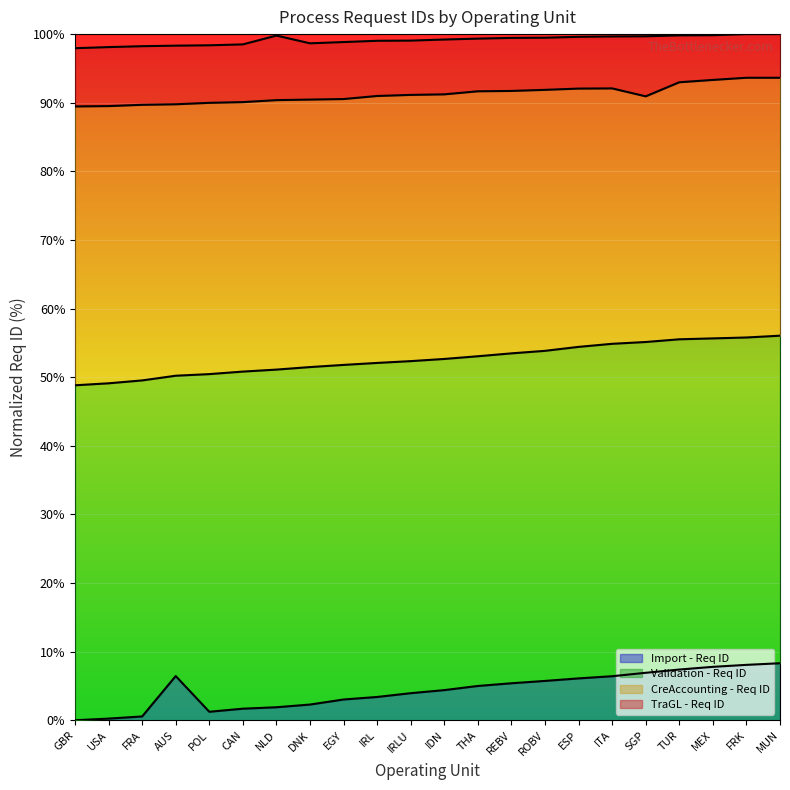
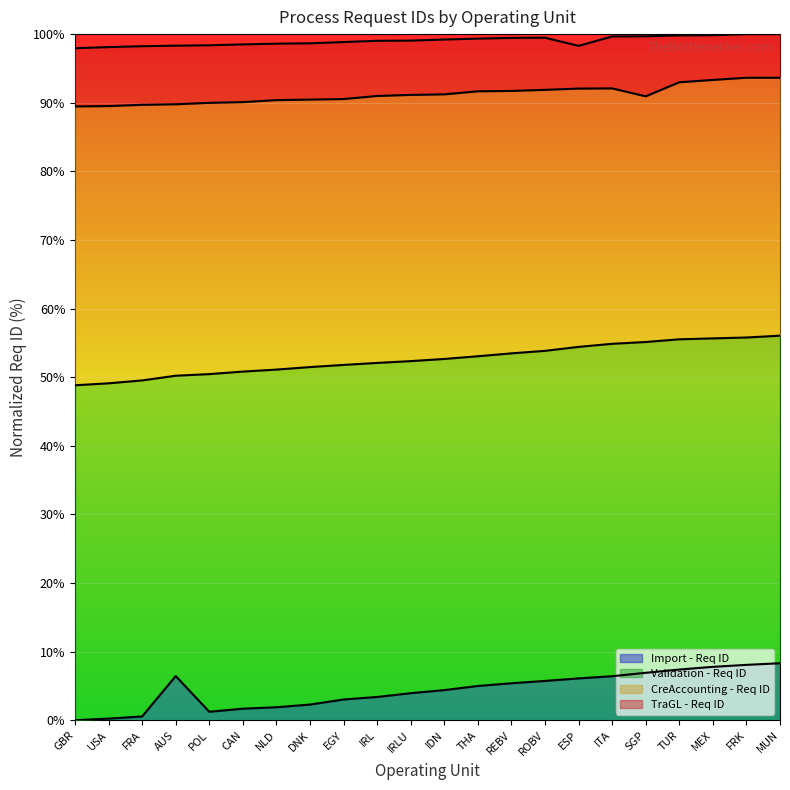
  {
    "Import - Req ID": {
      "GBR": "0%",
      "USA": "0%",
      "FRA": "1%",
      "AUS": "6%",
      "POL": "1%",
      "CAN": "2%",
      "NLD": "2%",
      "DNK": "2%",
      "EGY": "3%",
      "IRL": "3%",
      "IRLU": "4%",
      "IDN": "4%",
      "THA": "5%",
      "REBV": "5%",
      "ROBV": "6%",
      "ESP": "6%",
      "ITA": "6%",
      "MUN": "8%"
    },
    "Validation - Req ID": {
      "GBR": "49%",
      "USA": "49%",
      "FRA": "50%",
      "AUS": "50%",
      "POL": "50%",
      "CAN": "51%",
      "NLD": "51%",
      "DNK": "51%",
      "EGY": "52%",
      "IRL": "52%",
      "IRLU": "52%",
      "IDN": "53%",
      "THA": "53%",
      "REBV": "53%",
      "ROBV": "54%",
      "ESP": "54%",
      "ITA": "55%",
      "SGP": "55%",
      "TUR": "56%",
      "MEX": "56%",
      "FRK": "56%",
      "MUN": "56%"
    },
    "CreAccounting - Req ID": {
      "GBR": "89%",
      "USA": "90%",
      "FRA": "90%",
      "AUS": "90%",
      "POL": "90%",
      "CAN": "90%",
      "NLD": "90%",
      "DNK": "90%",
      "EGY": "91%",
      "IRL": "91%",
      "IRLU": "91%",
      "IDN": "91%",
      "THA": "92%",
      "REBV": "92%",
      "ROBV": "92%",
      "ESP": "92%",
      "ITA": "92%",
      "SGP": "91%",
      "TUR": "93%",
      "MEX": "93%",
      "FRK": "94%",
      "MUN": "94%"
    },
    "TraGL - Req ID": {
      "GBR": "98%",
      "USA": "98%",
      "FRA": "98%",
      "AUS": "98%",
      "POL": "98%",
      "CAN": "99%",
-     "NLD": "100%",
+     "NLD": "99%",
      "DNK": "99%",
      "EGY": "99%",
      "IRL": "99%",
      "IRLU": "99%",
      "IDN": "99%",
      "THA": "99%",
      "REBV": "99%",
      "ROBV": "99%",
-     "ESP": "100%",
+     "ESP": "98%",
      "ITA": "100%",
      "SGP": "100%",
      "TUR": "100%",
      "MEX": "100%",
      "FRK": "100%",
      "MUN": "100%"
    }
  }
